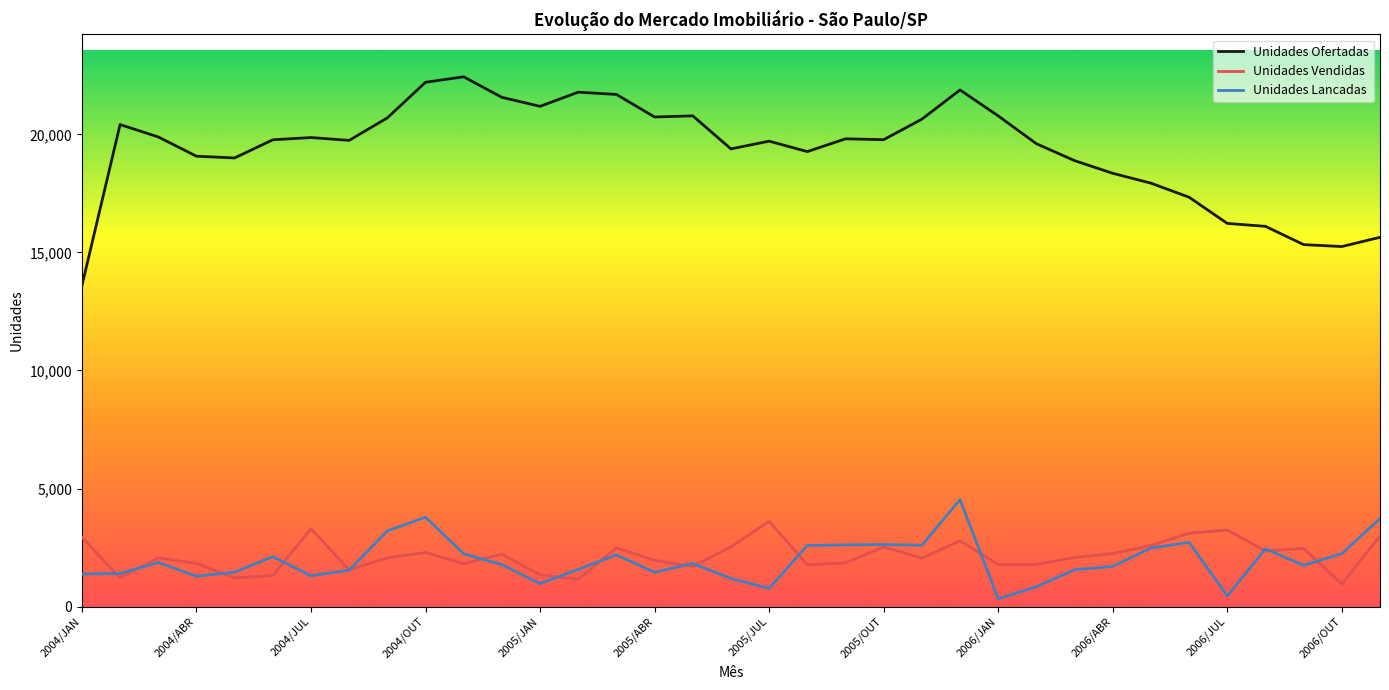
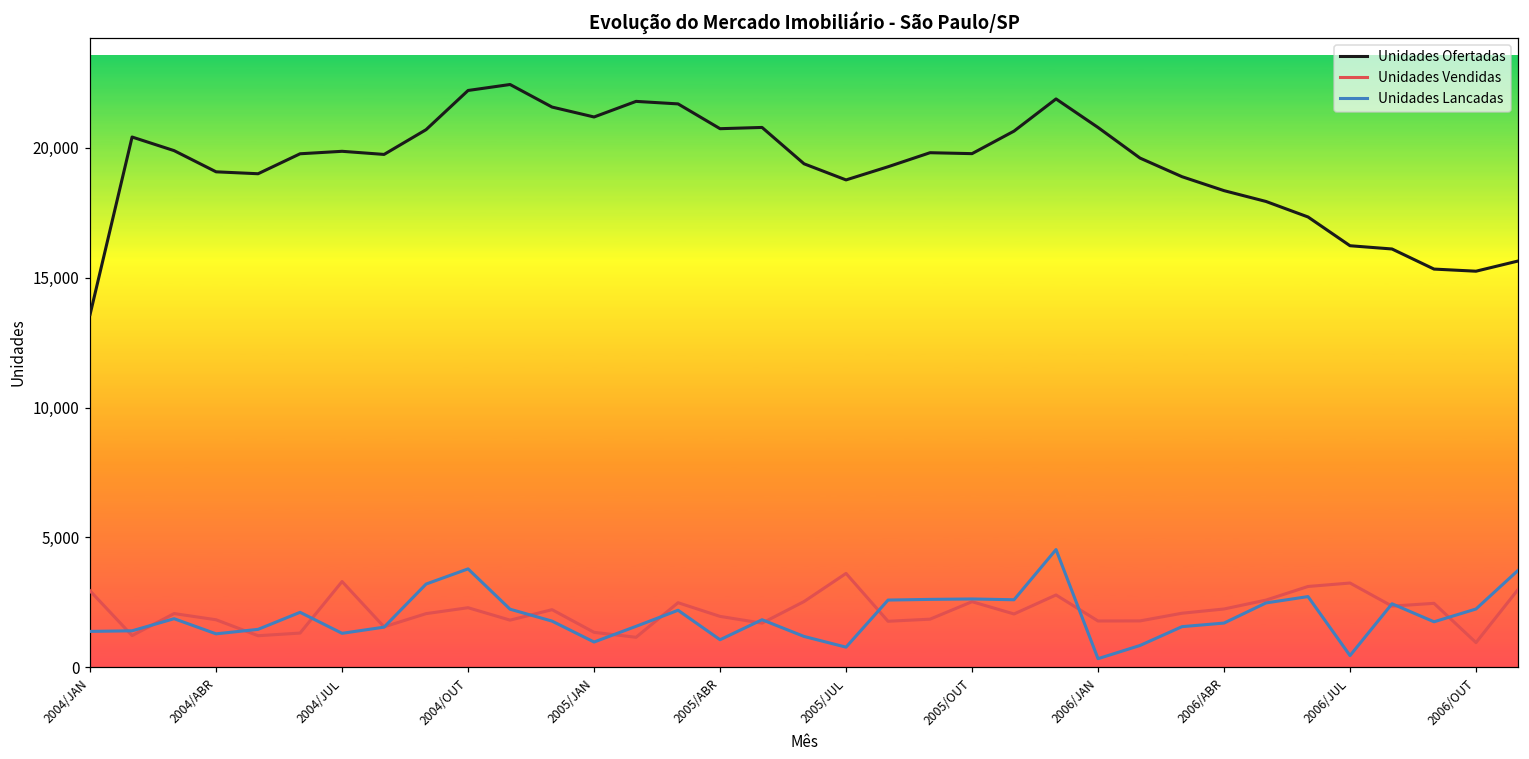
  {
    "Unidades Ofertadas": {
      "2004/JAN": "13,600",
      "2004/ABR": "19,100",
      "2004/JUL": "19,900",
      "2004/OUT": "22,200",
      "2005/JAN": "21,200",
      "2005/ABR": "20,700",
-     "2005/JUL": "19,700",
+     "2005/JUL": "18,800",
      "2005/OUT": "19,800",
      "2006/JAN": "20,800",
      "2006/ABR": "18,400",
      "2006/JUL": "16,200",
      "2006/OUT": "15,300"
    },
    "Unidades Vendidas": {
      "2004/JAN": "2,900",
      "2004/ABR": "1,800",
      "2004/JUL": "3,300",
      "2004/OUT": "2,300",
      "2005/JAN": "1,300",
      "2005/ABR": "2,000",
      "2005/JUL": "3,600",
      "2006/JAN": "1,800",
      "2006/ABR": "2,200",
      "2006/JUL": "3,200",
      "2006/OUT": "900"
    },
    "Unidades Lancadas": {
      "2004/JAN": "1,400",
      "2004/ABR": "1,300",
      "2004/JUL": "1,300",
      "2004/OUT": "3,800",
      "2005/JAN": "1,000",
-     "2005/ABR": "1,400",
+     "2005/ABR": "1,100",
      "2005/JUL": "800",
      "2006/JAN": "300",
      "2006/ABR": "1,700",
      "2006/JUL": "400",
      "2006/OUT": "2,200"
    }
  }
